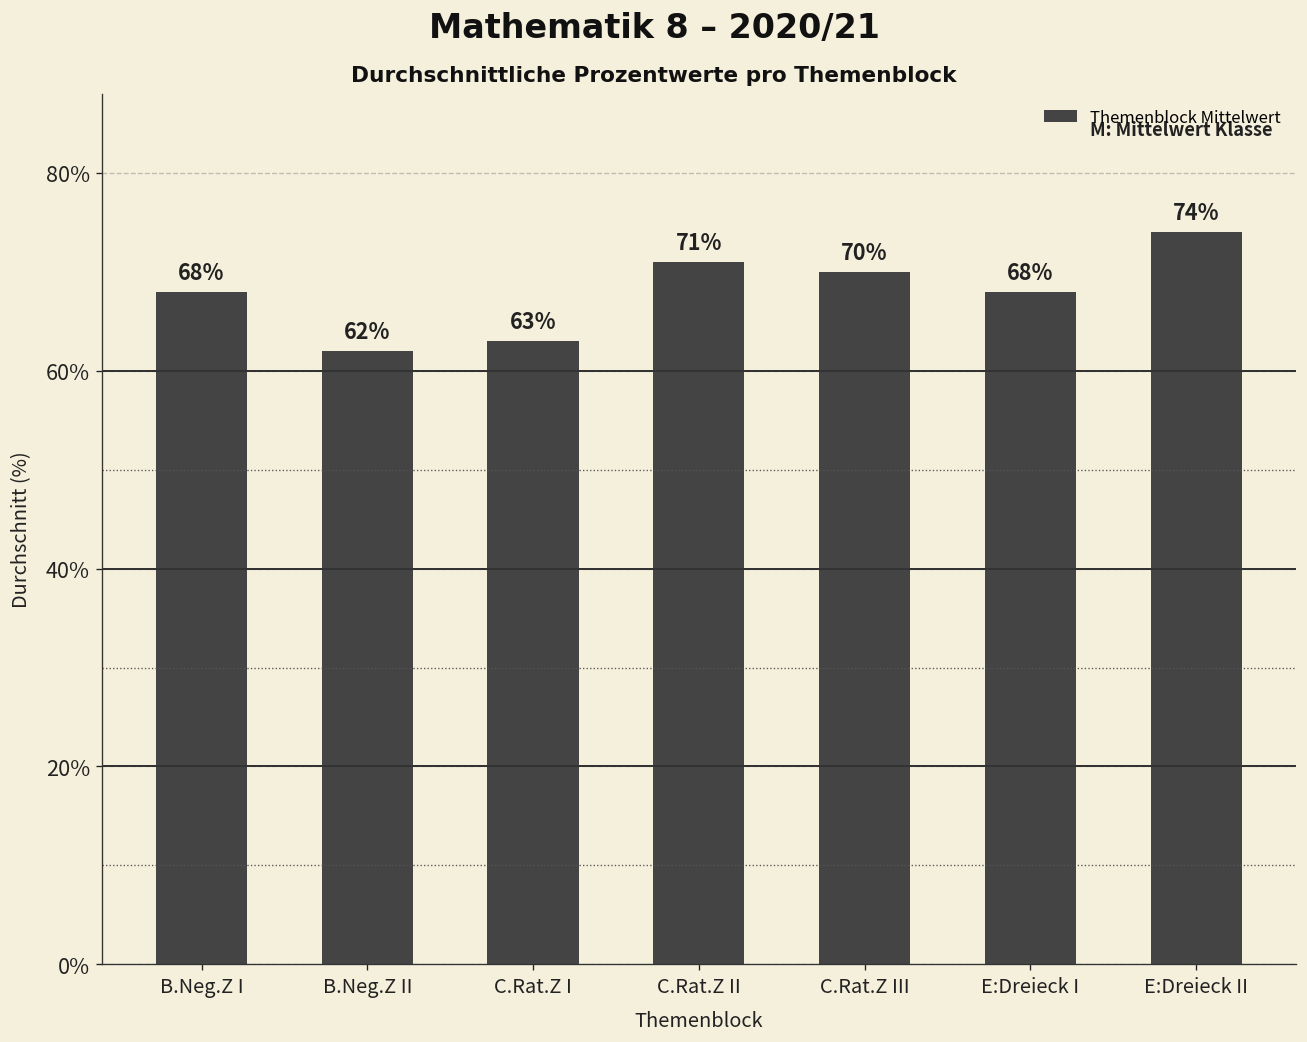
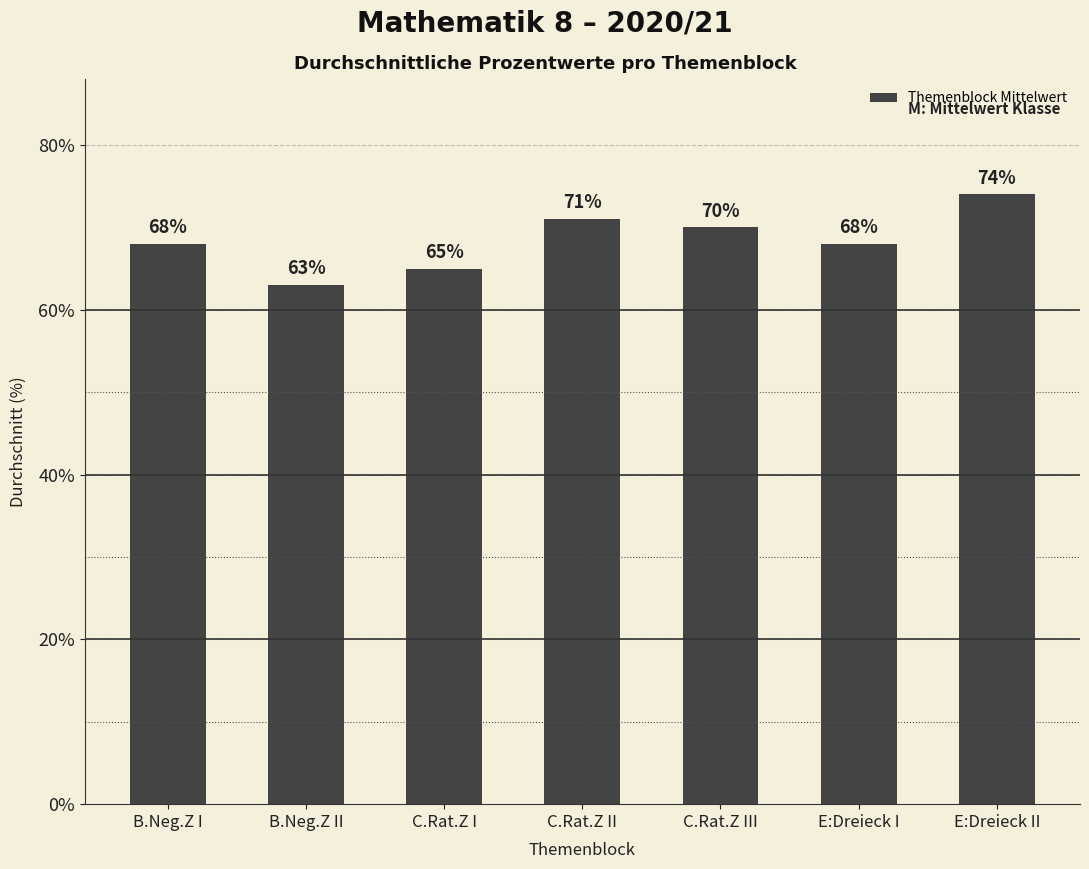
  {
    "B.Neg.Z I": "68%",
-   "B.Neg.Z II": "62%",
-   "C.Rat.Z I": "63%",
+   "B.Neg.Z II": "63%",
+   "C.Rat.Z I": "65%",
    "C.Rat.Z II": "71%",
    "C.Rat.Z III": "70%",
    "E:Dreieck I": "68%",
    "E:Dreieck II": "74%"
  }
